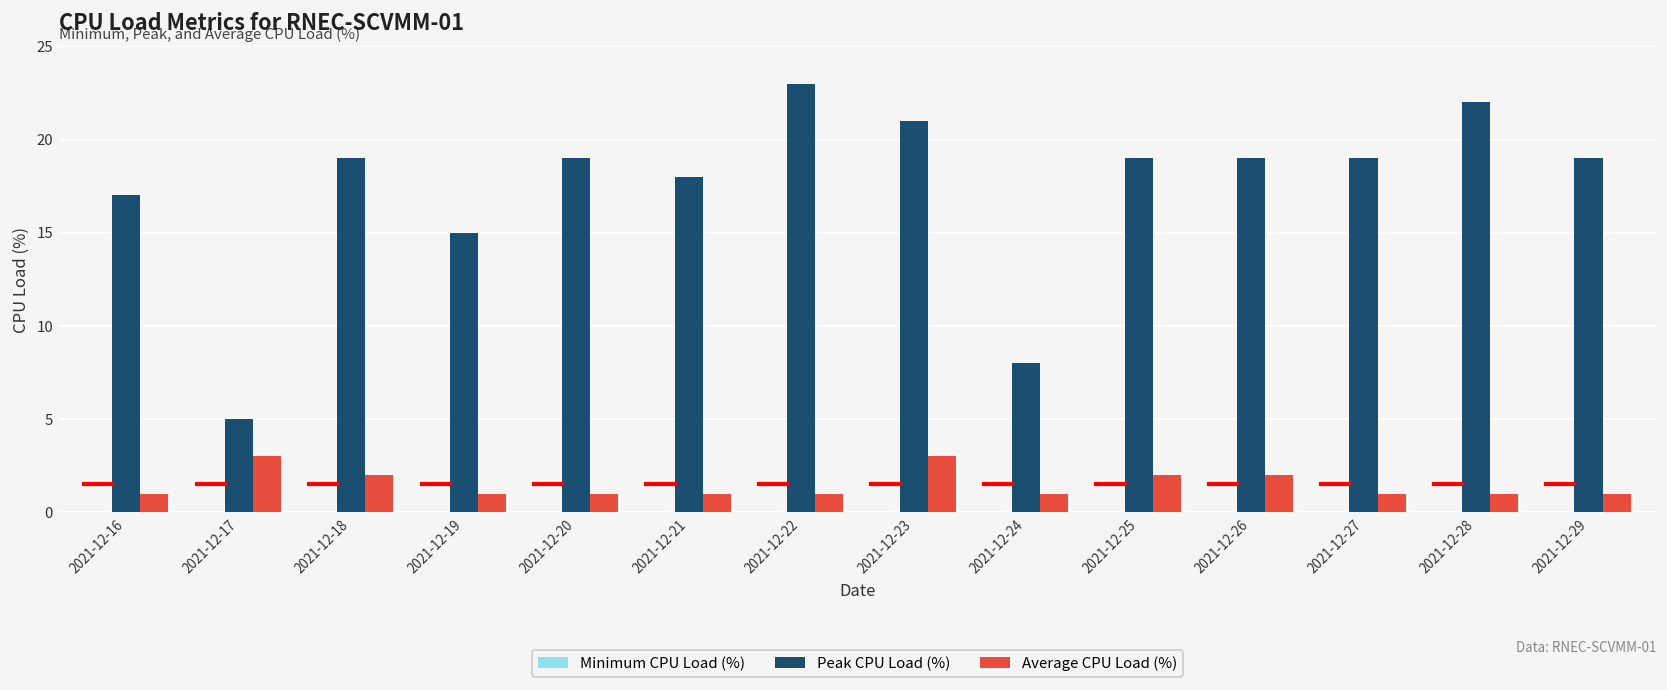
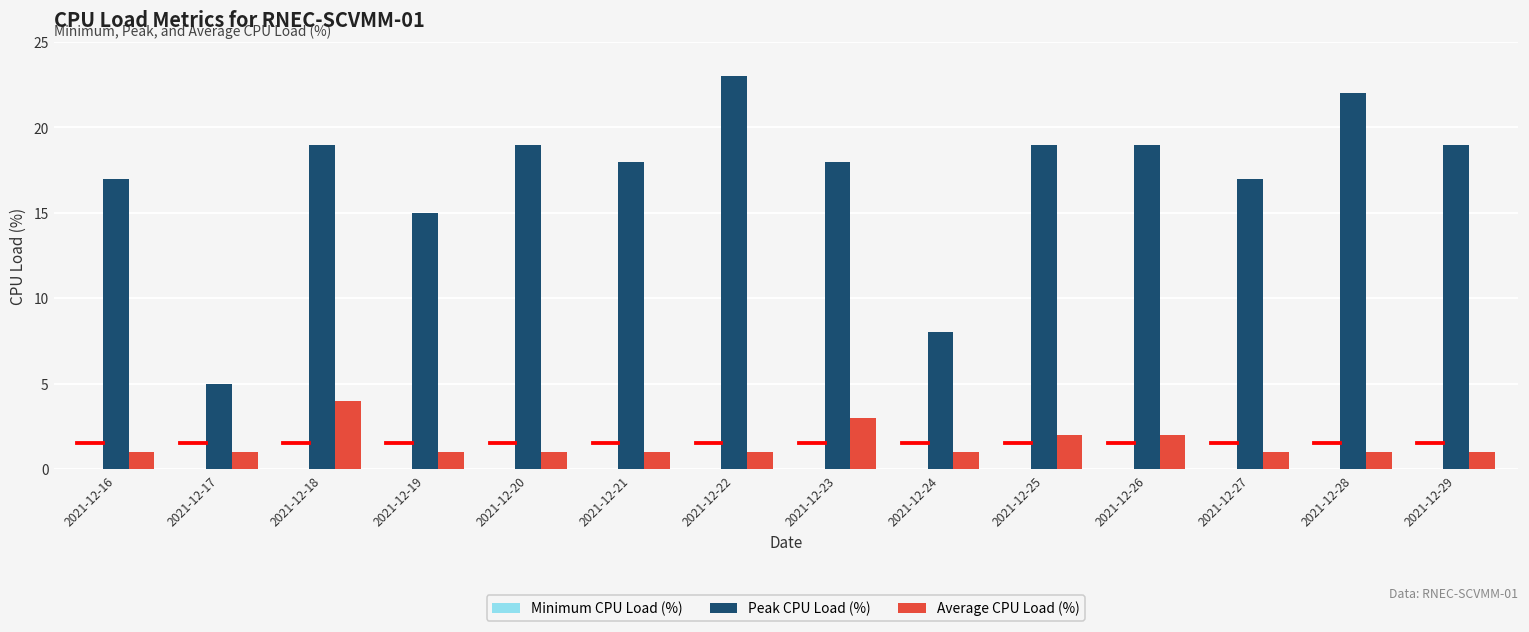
  {
    "Minimum CPU Load (%)": {
      "2021-12-16": 0,
      "2021-12-17": 0,
      "2021-12-18": 0,
      "2021-12-19": 0,
      "2021-12-20": 0,
      "2021-12-21": 0,
      "2021-12-22": 0,
      "2021-12-23": 0,
      "2021-12-24": 0,
      "2021-12-25": 0,
      "2021-12-26": 0,
      "2021-12-27": 0,
      "2021-12-28": 0,
      "2021-12-29": 0
    },
    "Peak CPU Load (%)": {
      "2021-12-16": 17,
      "2021-12-17": 5,
      "2021-12-18": 19,
      "2021-12-19": 15,
      "2021-12-20": 19,
      "2021-12-21": 18,
      "2021-12-22": 23,
-     "2021-12-23": 21,
+     "2021-12-23": 18,
      "2021-12-24": 8,
      "2021-12-25": 19,
      "2021-12-26": 19,
-     "2021-12-27": 19,
+     "2021-12-27": 17,
      "2021-12-28": 22,
      "2021-12-29": 19
    },
    "Average CPU Load (%)": {
      "2021-12-16": 1,
-     "2021-12-17": 3,
-     "2021-12-18": 2,
+     "2021-12-17": 1,
+     "2021-12-18": 4,
      "2021-12-19": 1,
      "2021-12-20": 1,
      "2021-12-21": 1,
      "2021-12-22": 1,
      "2021-12-23": 3,
      "2021-12-24": 1,
      "2021-12-25": 2,
      "2021-12-26": 2,
      "2021-12-27": 1,
      "2021-12-28": 1,
      "2021-12-29": 1
    }
  }
